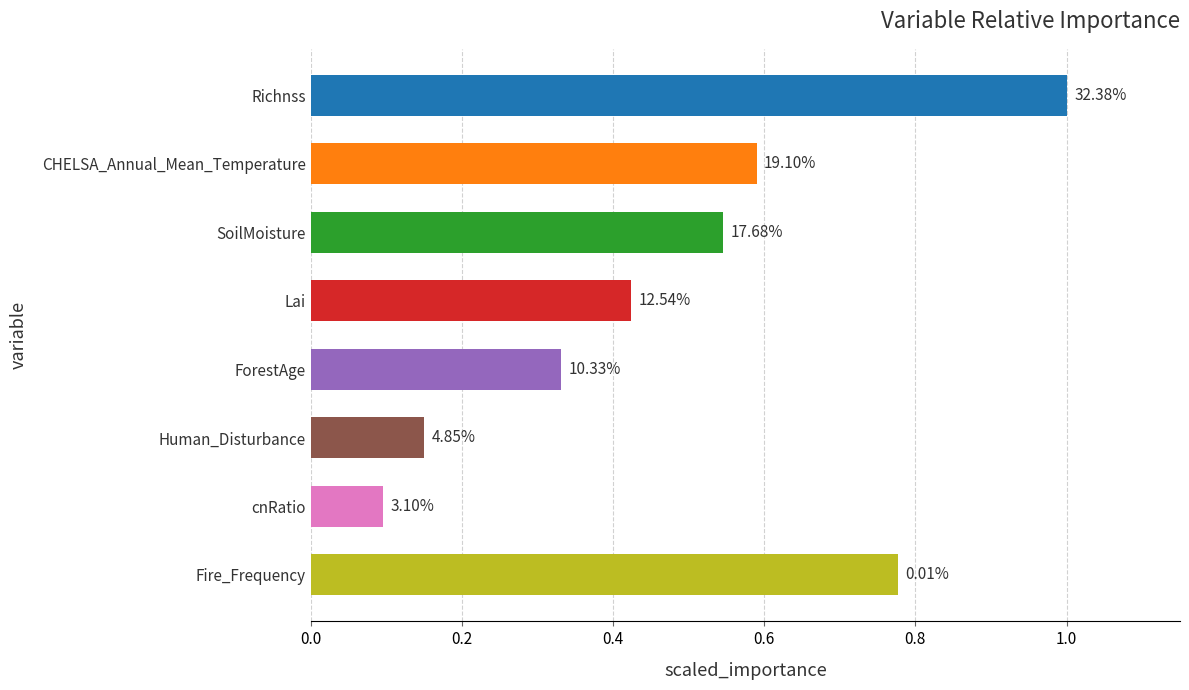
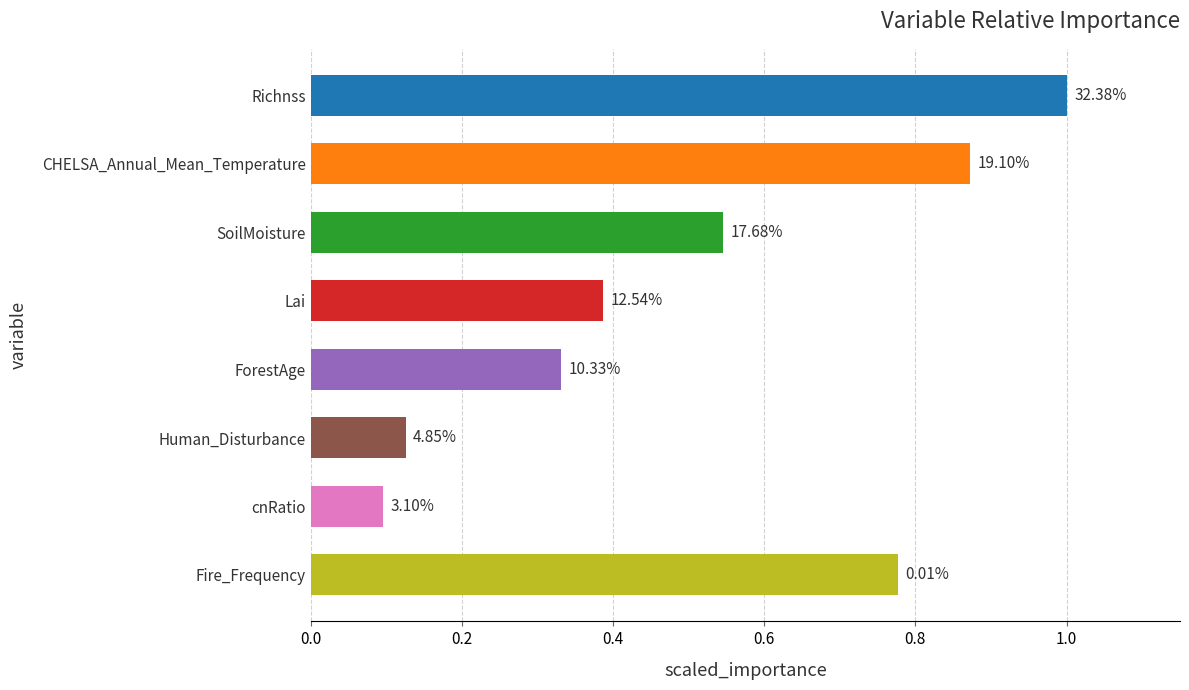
  {
-   "CHELSA_Annual_Mean_Temperature": 0.59,
-   "Lai": 0.42,
-   "Human_Disturbance": 0.15
+   "CHELSA_Annual_Mean_Temperature": 0.87,
+   "Lai": 0.39,
+   "Human_Disturbance": 0.13
  }
